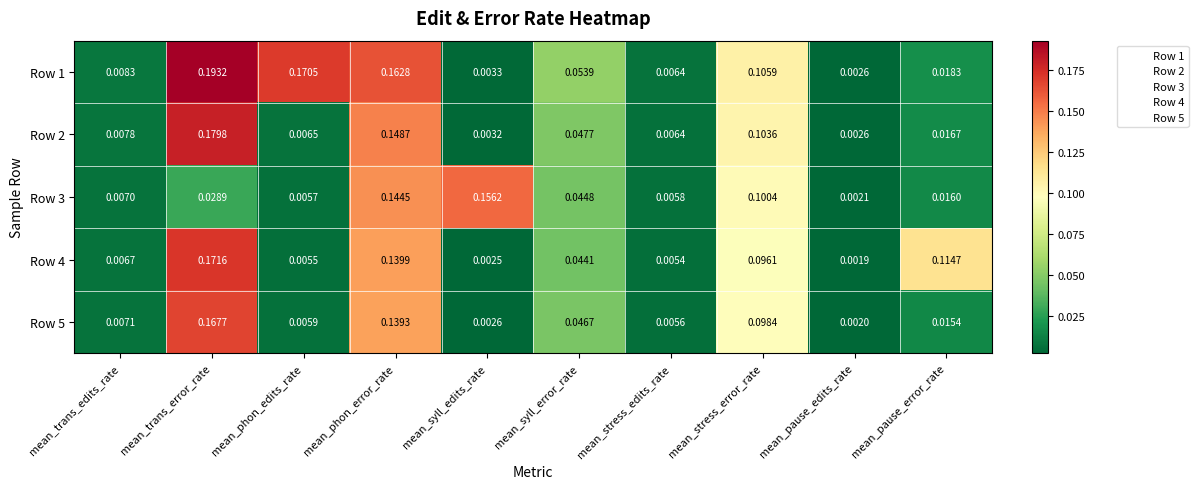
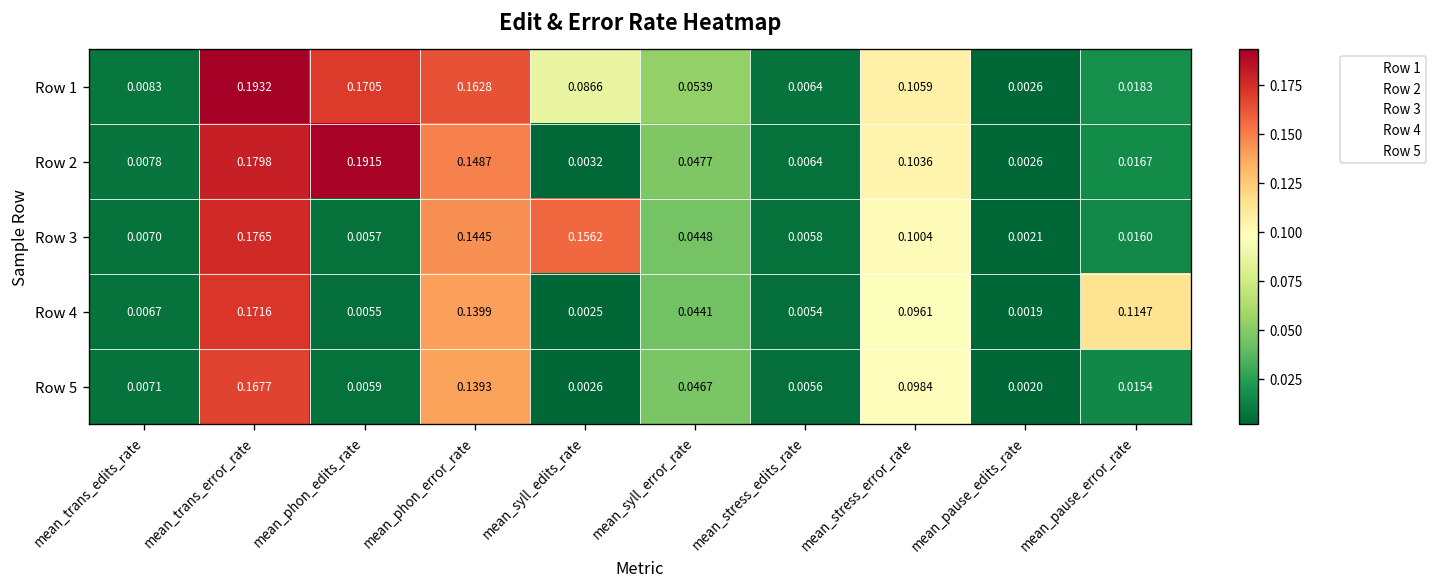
  {
    "Row 1": {
      "mean_trans_edits_rate": 0.0083,
      "mean_trans_error_rate": 0.1932,
      "mean_phon_edits_rate": 0.1705,
      "mean_phon_error_rate": 0.1628,
-     "mean_syll_edits_rate": 0.0033,
+     "mean_syll_edits_rate": 0.0866,
      "mean_syll_error_rate": 0.0539,
      "mean_stress_edits_rate": 0.0064,
      "mean_stress_error_rate": 0.1059,
      "mean_pause_edits_rate": 0.0026,
      "mean_pause_error_rate": 0.0183
    },
    "Row 2": {
      "mean_trans_edits_rate": 0.0078,
      "mean_trans_error_rate": 0.1798,
-     "mean_phon_edits_rate": 0.0065,
+     "mean_phon_edits_rate": 0.1915,
      "mean_phon_error_rate": 0.1487,
      "mean_syll_edits_rate": 0.0032,
      "mean_syll_error_rate": 0.0477,
      "mean_stress_edits_rate": 0.0064,
      "mean_stress_error_rate": 0.1036,
      "mean_pause_edits_rate": 0.0026,
      "mean_pause_error_rate": 0.0167
    },
    "Row 3": {
      "mean_trans_edits_rate": 0.0070,
-     "mean_trans_error_rate": 0.0289,
+     "mean_trans_error_rate": 0.1765,
      "mean_phon_edits_rate": 0.0057,
      "mean_phon_error_rate": 0.1445,
      "mean_syll_edits_rate": 0.1562,
      "mean_syll_error_rate": 0.0448,
      "mean_stress_edits_rate": 0.0058,
      "mean_stress_error_rate": 0.1004,
      "mean_pause_edits_rate": 0.0021,
      "mean_pause_error_rate": 0.0160
    },
    "Row 4": {
      "mean_trans_edits_rate": 0.0067,
      "mean_trans_error_rate": 0.1716,
      "mean_phon_edits_rate": 0.0055,
      "mean_phon_error_rate": 0.1399,
      "mean_syll_edits_rate": 0.0025,
      "mean_syll_error_rate": 0.0441,
      "mean_stress_edits_rate": 0.0054,
      "mean_stress_error_rate": 0.0961,
      "mean_pause_edits_rate": 0.0019,
      "mean_pause_error_rate": 0.1147
    },
    "Row 5": {
      "mean_trans_edits_rate": 0.0071,
      "mean_trans_error_rate": 0.1677,
      "mean_phon_edits_rate": 0.0059,
      "mean_phon_error_rate": 0.1393,
      "mean_syll_edits_rate": 0.0026,
      "mean_syll_error_rate": 0.0467,
      "mean_stress_edits_rate": 0.0056,
      "mean_stress_error_rate": 0.0984,
      "mean_pause_edits_rate": 0.0020,
      "mean_pause_error_rate": 0.0154
    }
  }
